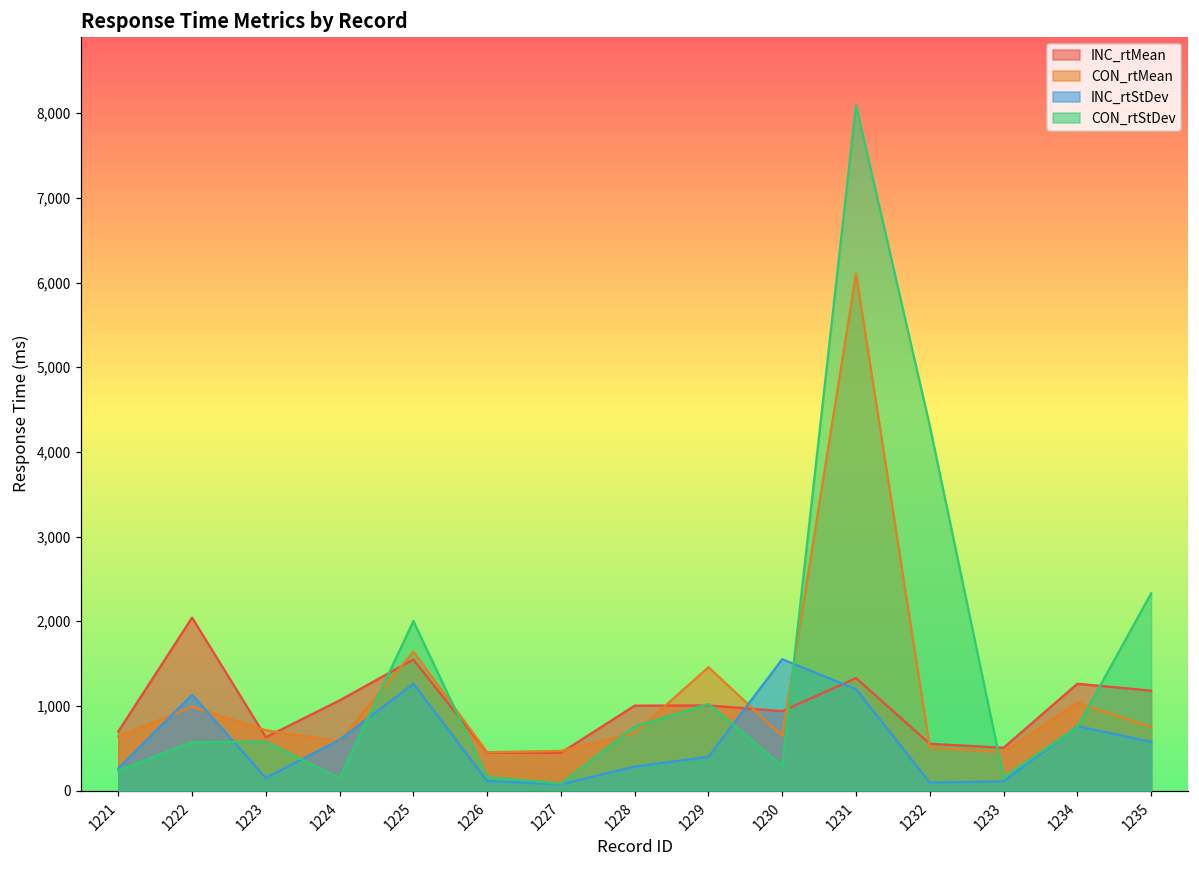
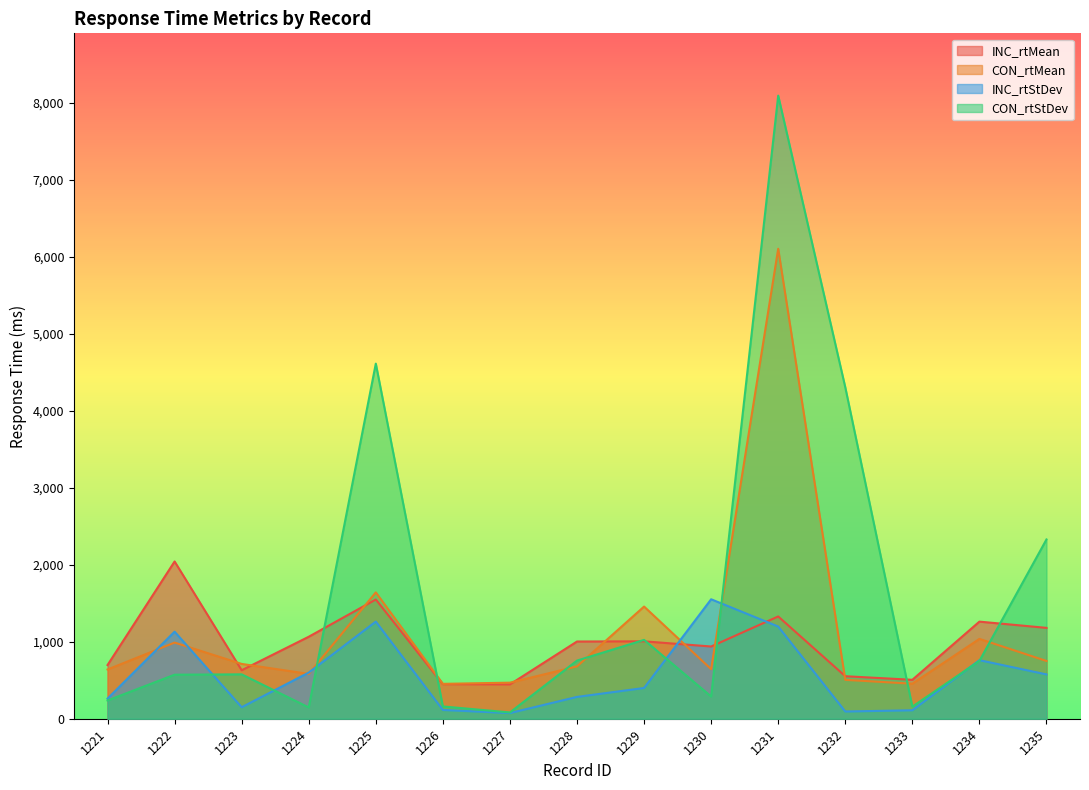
  {
    "INC_rtStDev": {
      "1222": "1,100",
      "1223": "100",
      "1225": "1,300",
      "1226": "100",
      "1228": "300",
      "1229": "400",
      "1230": "1,600",
      "1231": "1,200",
      "1232": "100",
      "1233": "100",
      "1235": "600"
    },
    "CON_rtStDev": {
      "1222": "600",
      "1223": "600",
      "1224": "100",
-     "1225": "2,000",
+     "1225": "4,600",
      "1226": "200",
      "1228": "800",
      "1230": "300",
      "1231": "8,100",
      "1232": "4,300",
      "1233": "200",
      "1235": "2,300"
    }
  }
